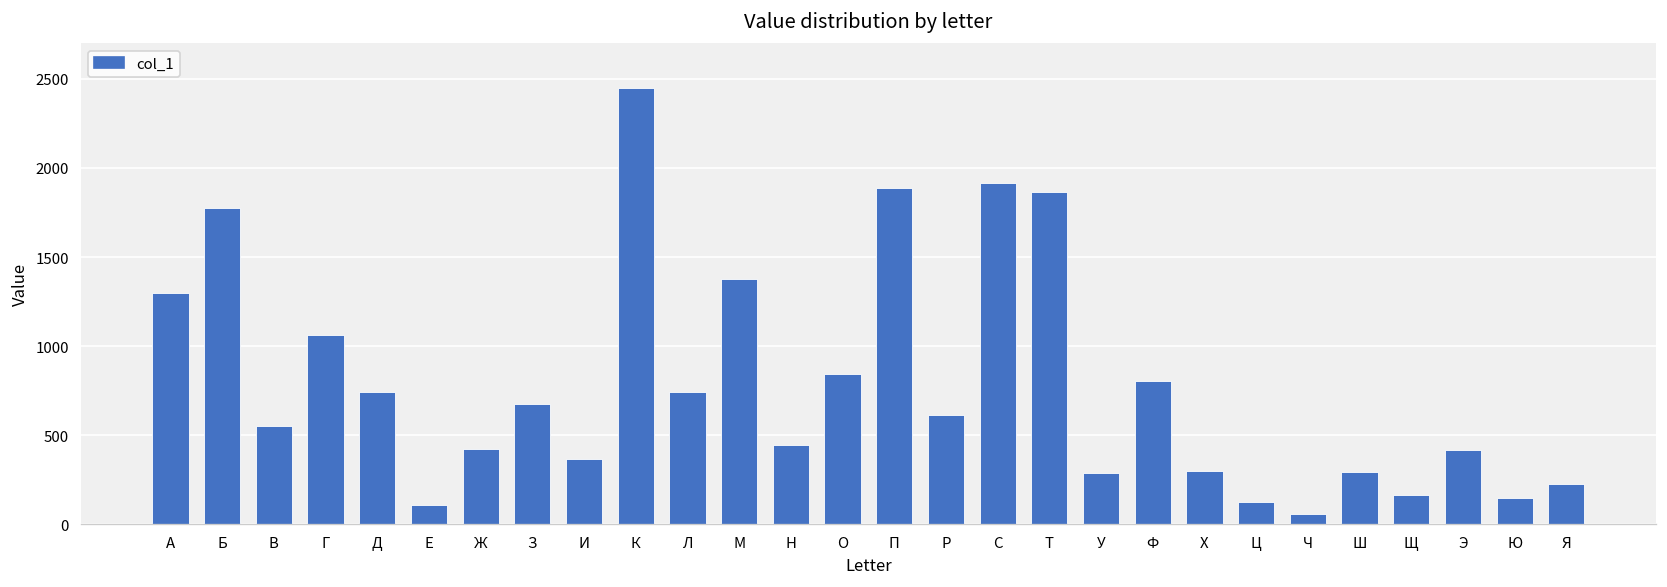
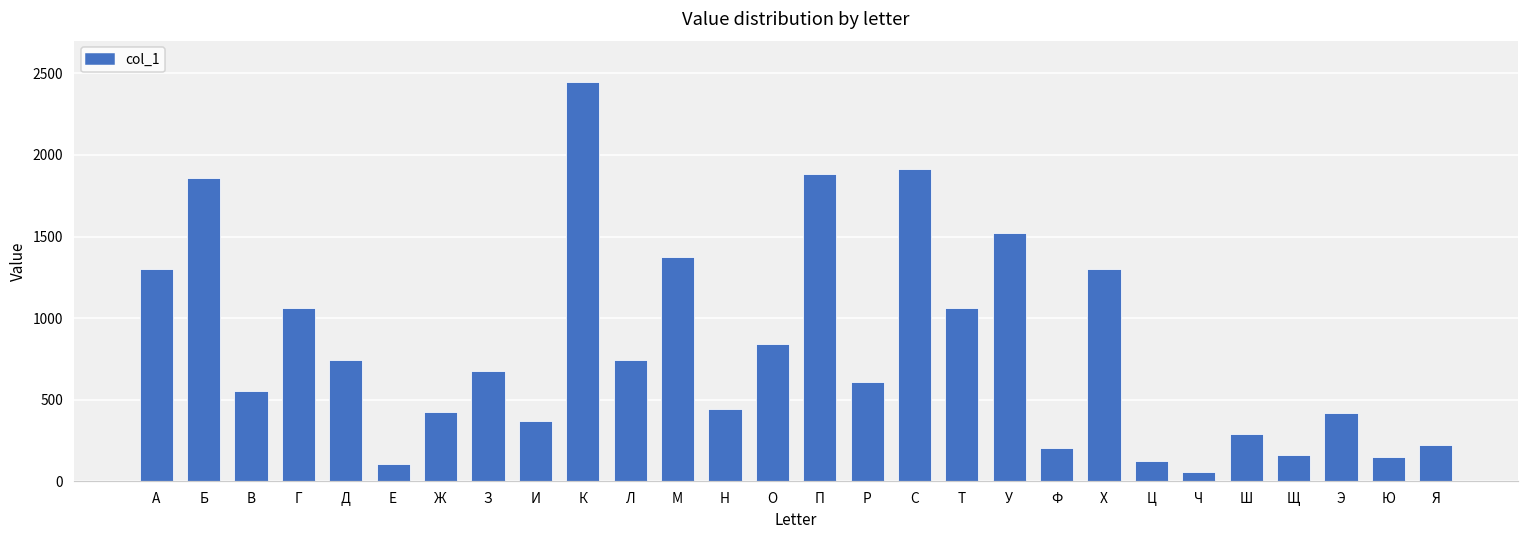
  {
    "А": 1300,
-   "Б": 1780,
+   "Б": 1860,
    "В": 550,
    "Г": 1060,
    "Д": 750,
    "Е": 110,
    "Ж": 420,
    "З": 680,
    "И": 370,
    "К": 2450,
    "Л": 740,
    "М": 1370,
    "Н": 440,
    "О": 840,
    "П": 1890,
    "Р": 610,
    "С": 1920,
-   "Т": 1870,
-   "У": 290,
-   "Ф": 810,
-   "Х": 300,
+   "Т": 1060,
+   "У": 1520,
+   "Ф": 200,
+   "Х": 1300,
    "Ц": 130,
    "Ч": 60,
    "Ш": 290,
    "Щ": 160,
    "Э": 420,
    "Ю": 150,
    "Я": 230
  }
